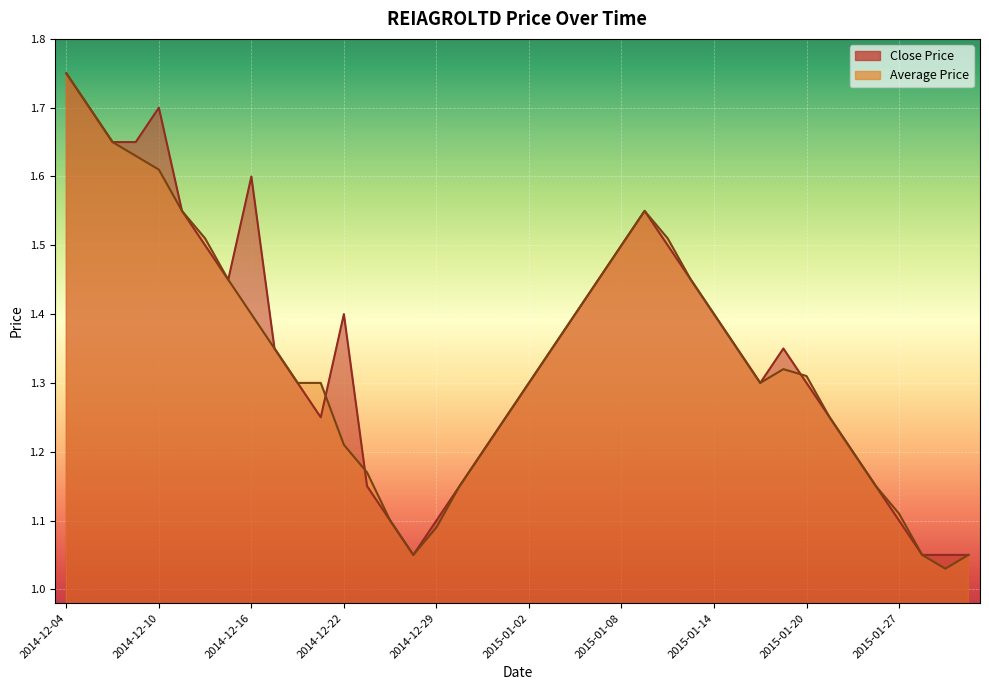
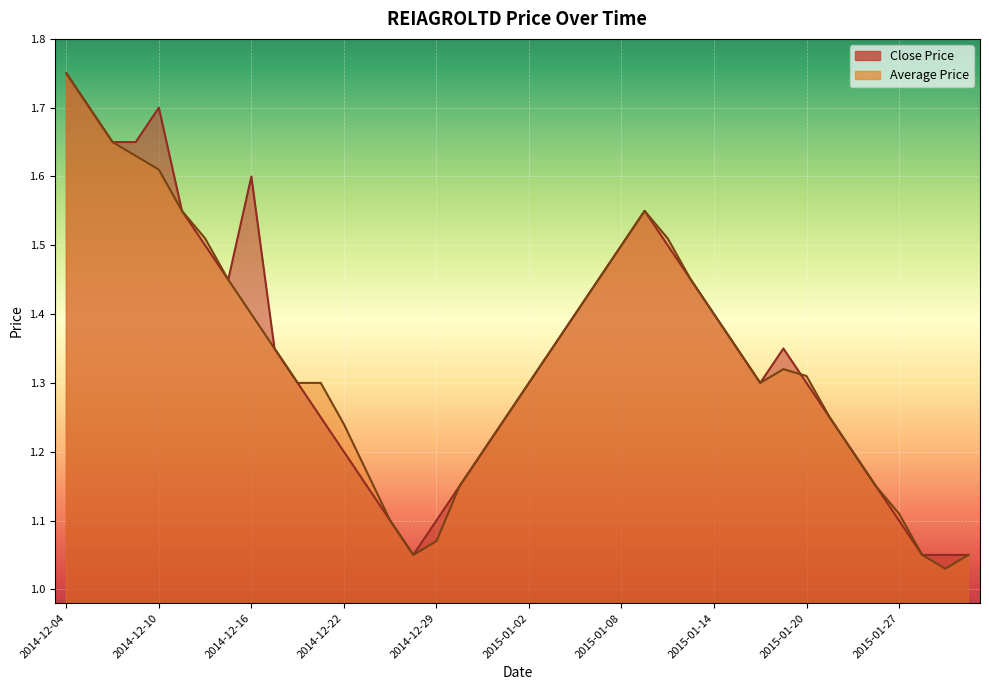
  {
    "Close Price": {
      "2014-12-10": 1.7,
      "2014-12-16": 1.6,
-     "2014-12-22": 1.4,
+     "2014-12-22": 1.2,
      "2014-12-29": 1.1,
      "2015-01-20": 1.3,
      "2015-01-27": 1.1
    },
    "Average Price": {
      "2014-12-10": 1.61,
      "2014-12-16": 1.40,
-     "2014-12-22": 1.21,
-     "2014-12-29": 1.09,
+     "2014-12-22": 1.24,
+     "2014-12-29": 1.07,
      "2015-01-20": 1.31,
      "2015-01-27": 1.11
    }
  }
